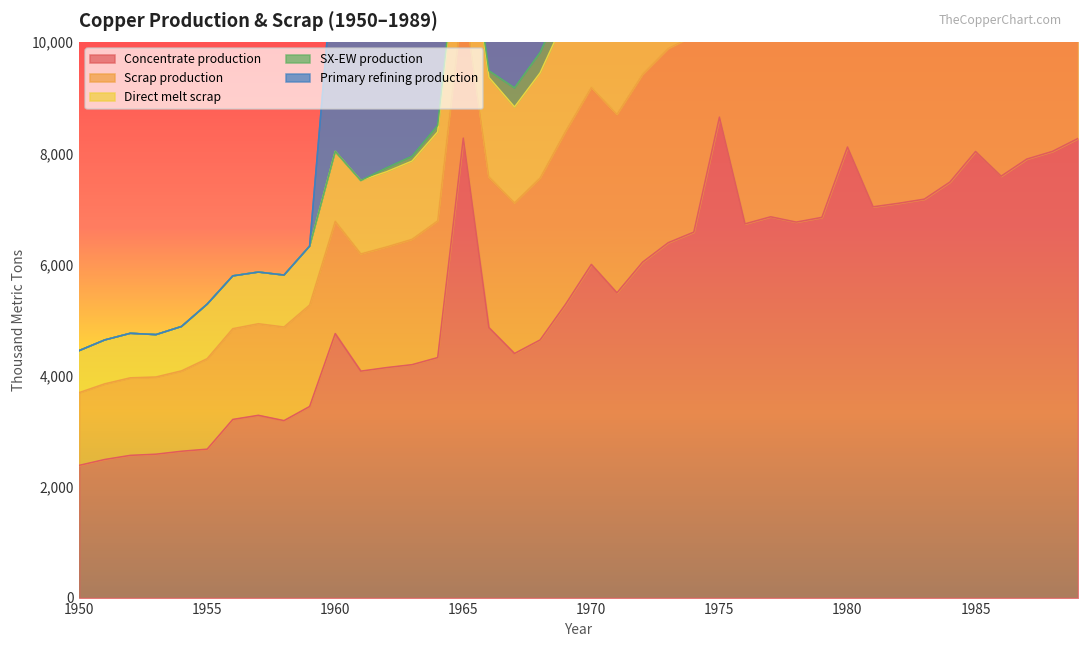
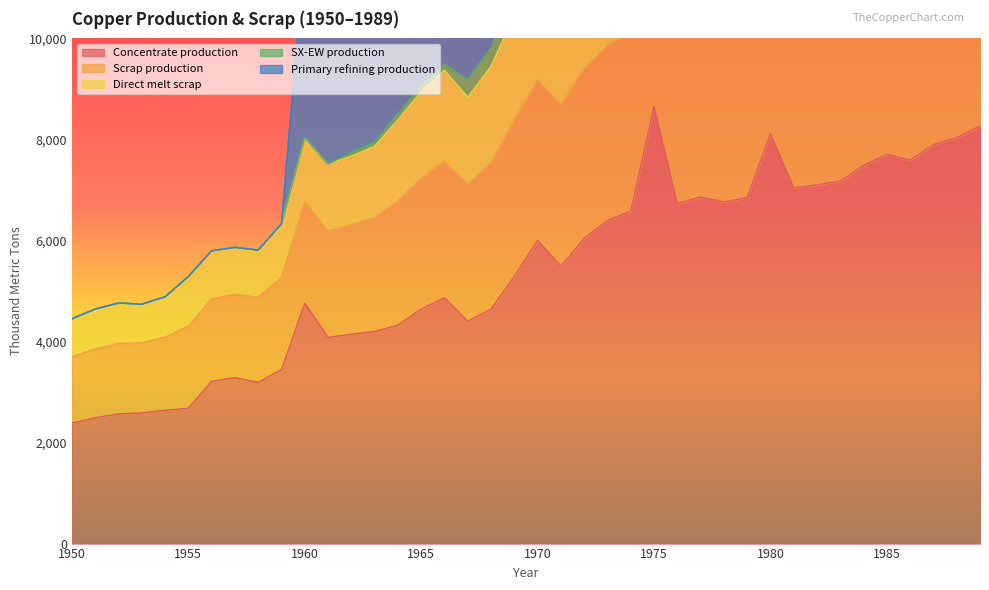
  {
    "Concentrate production": {
      "1950": "2,400",
      "1955": "2,700",
      "1960": "4,800",
-     "1965": "8,300",
+     "1965": "4,600",
      "1970": "6,000",
      "1975": "8,700",
      "1980": "8,100",
-     "1985": "8,000"
+     "1985": "7,700"
    }
  }
